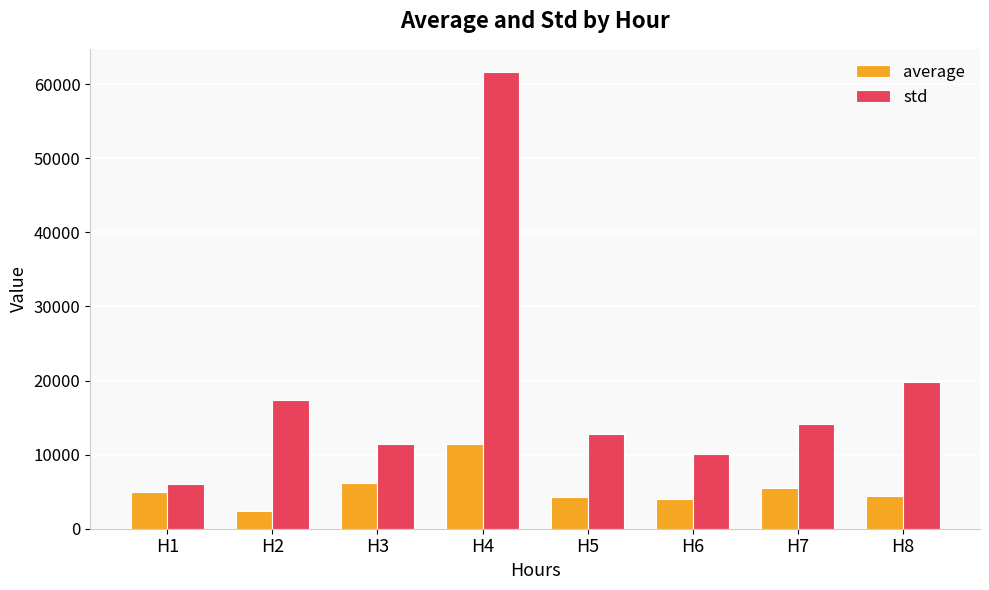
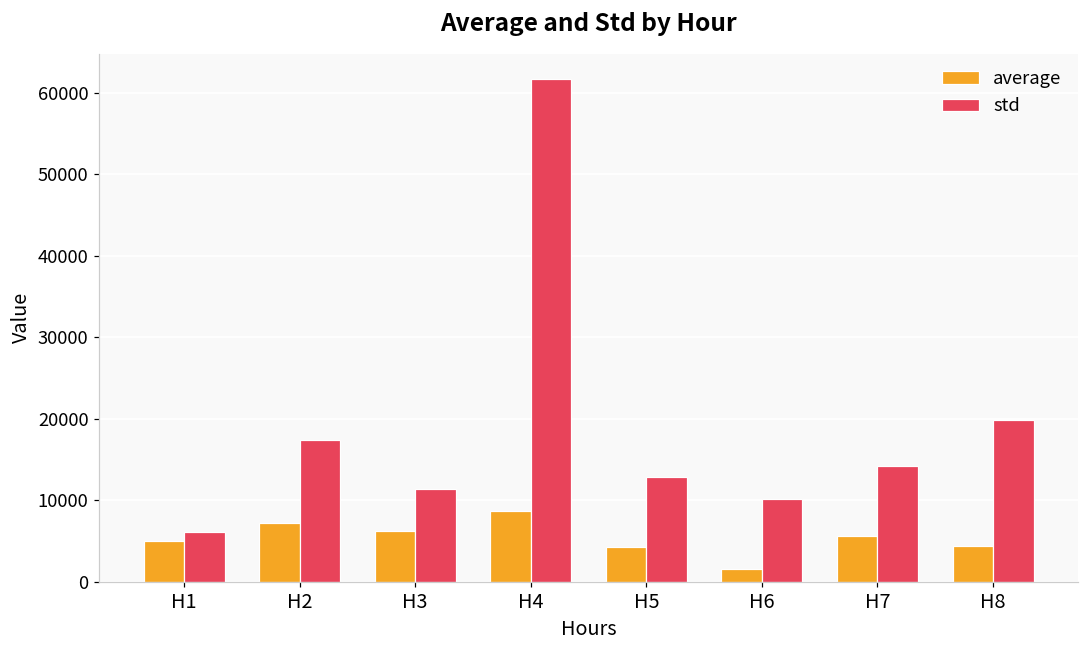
  {
    "average": {
      "H1": 5000,
-     "H2": 2000,
+     "H2": 7000,
      "H3": 6000,
-     "H4": 11000,
+     "H4": 9000,
      "H5": 4000,
-     "H6": 4000,
+     "H6": 1000,
      "H7": 6000,
      "H8": 4000
    },
    "std": {
      "H1": 6000,
      "H2": 17000,
      "H3": 11000,
      "H4": 62000,
      "H5": 13000,
      "H6": 10000,
      "H7": 14000,
      "H8": 20000
    }
  }
